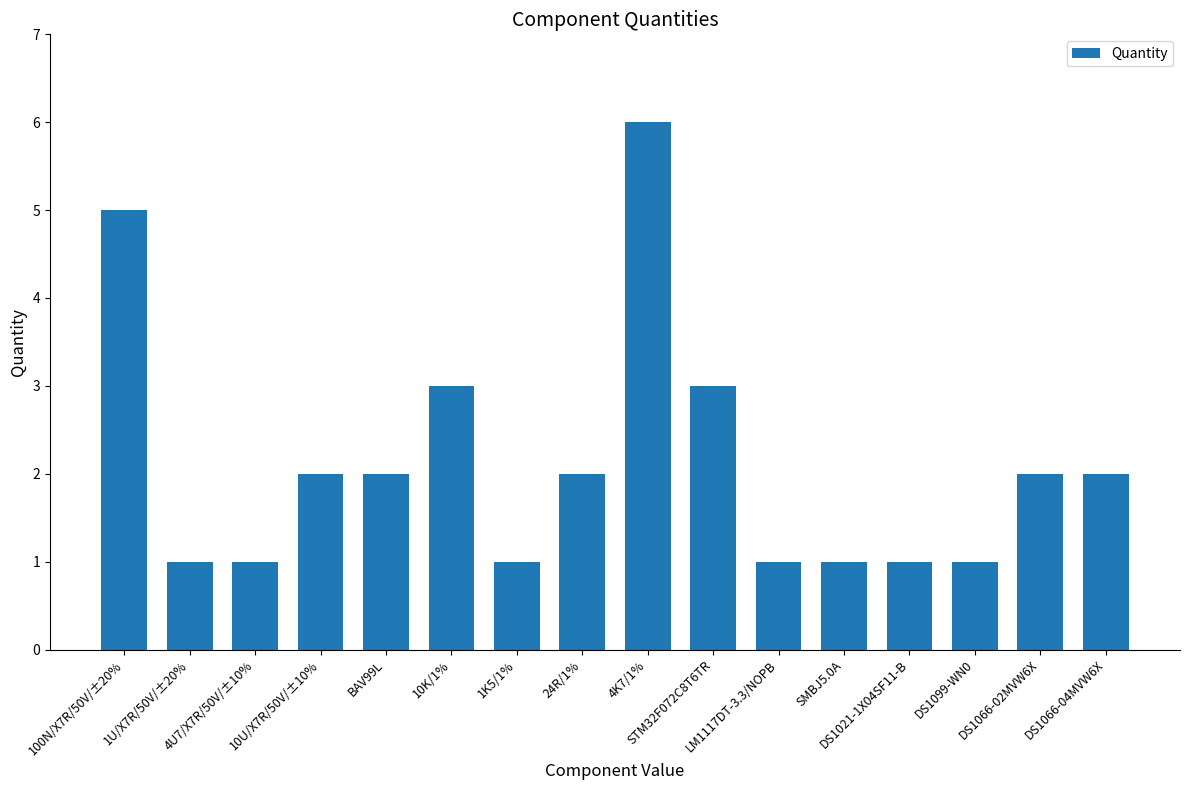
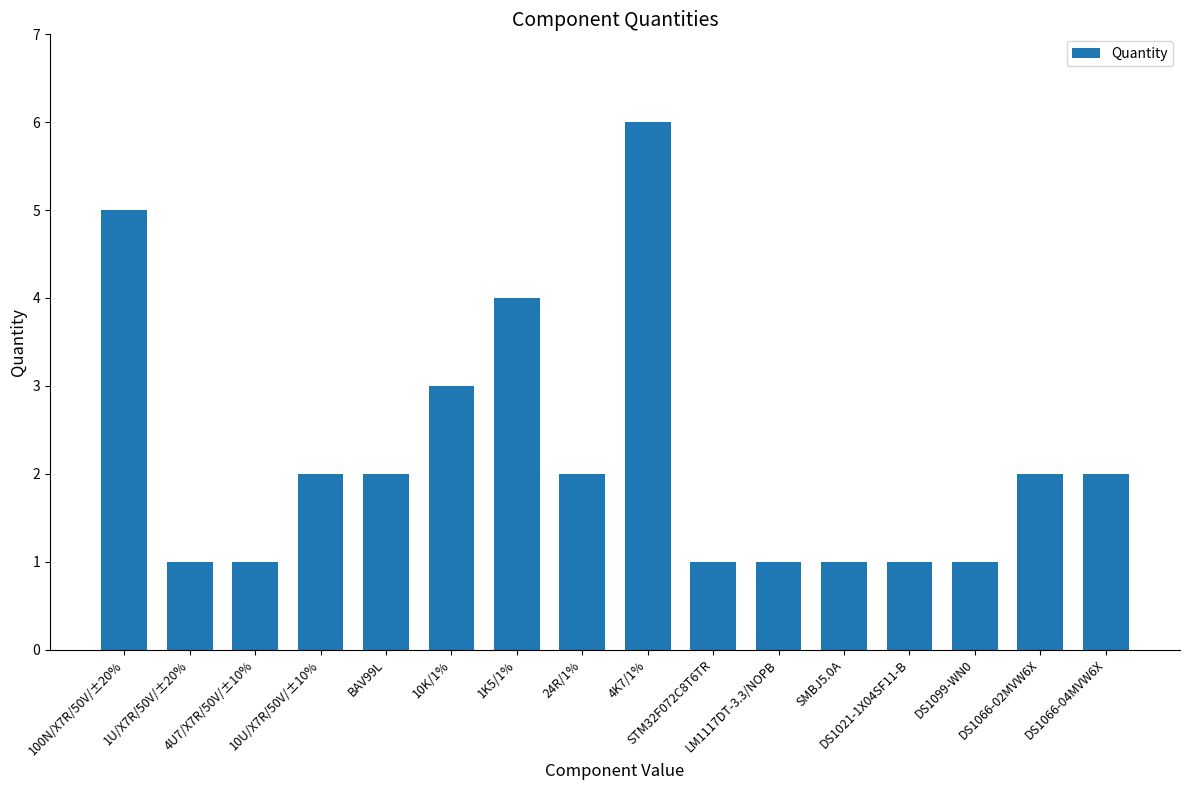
  {
    "100N/X7R/50V/±20%": 5,
    "1U/X7R/50V/±20%": 1,
    "4U7/X7R/50V/±10%": 1,
    "10U/X7R/50V/±10%": 2,
    "BAV99L": 2,
    "10K/1%": 3,
-   "1K5/1%": 1,
+   "1K5/1%": 4,
    "24R/1%": 2,
    "4K7/1%": 6,
-   "STM32F072C8T6TR": 3,
+   "STM32F072C8T6TR": 1,
    "LM1117DT-3.3/NOPB": 1,
    "SMBJ5.0A": 1,
    "DS1021-1X04SF11-B": 1,
    "DS1099-WN0": 1,
    "DS1066-02MVW6X": 2,
    "DS1066-04MVW6X": 2
  }
